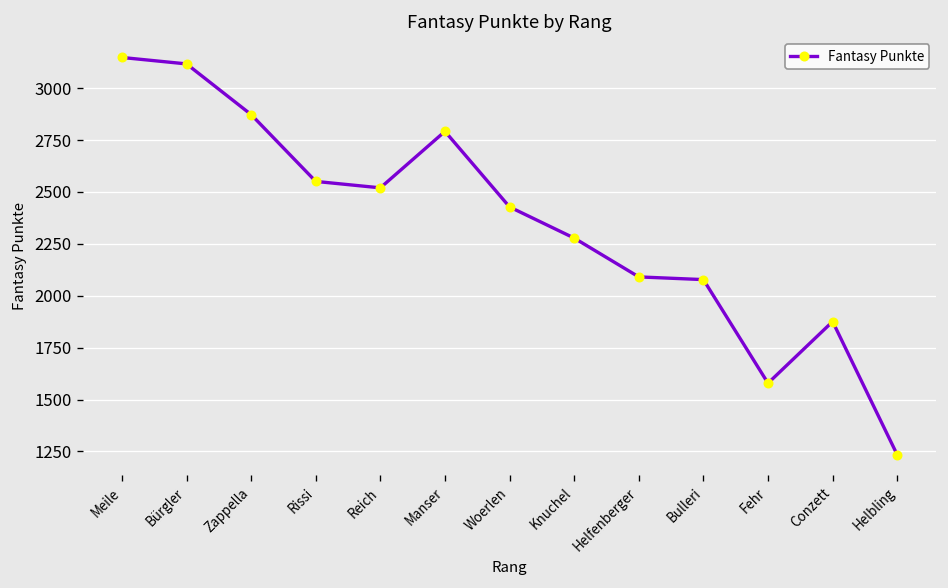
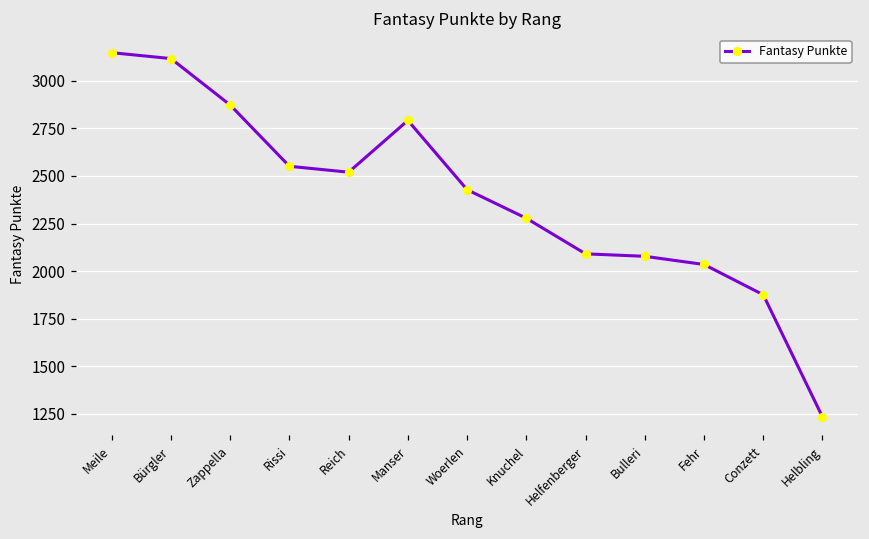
  {
    "Meile": 3150,
    "Bürgler": 3120,
    "Zappella": 2870,
    "Rissi": 2550,
    "Reich": 2520,
    "Manser": 2790,
    "Woerlen": 2430,
    "Knuchel": 2280,
    "Helfenberger": 2090,
    "Bulleri": 2080,
-   "Fehr": 1580,
+   "Fehr": 2040,
    "Conzett": 1880,
    "Helbling": 1230
  }
